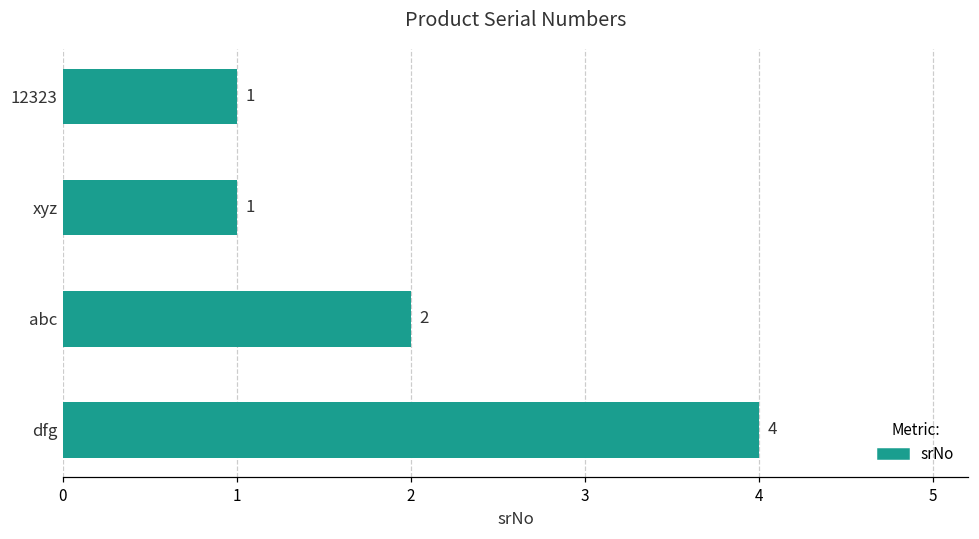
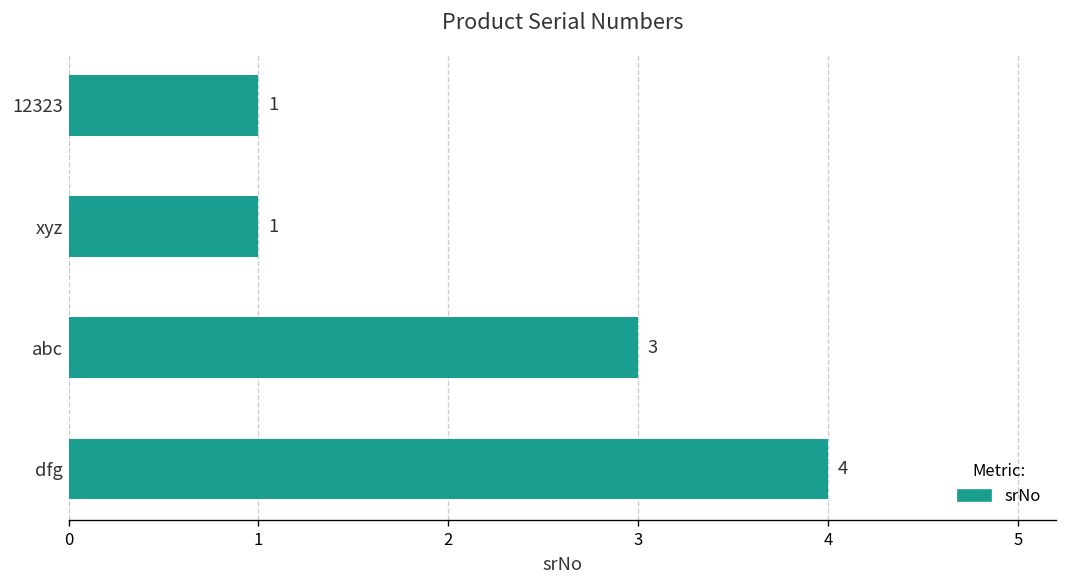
  {
    "12323": 1,
    "xyz": 1,
-   "abc": 2,
+   "abc": 3,
    "dfg": 4
  }
